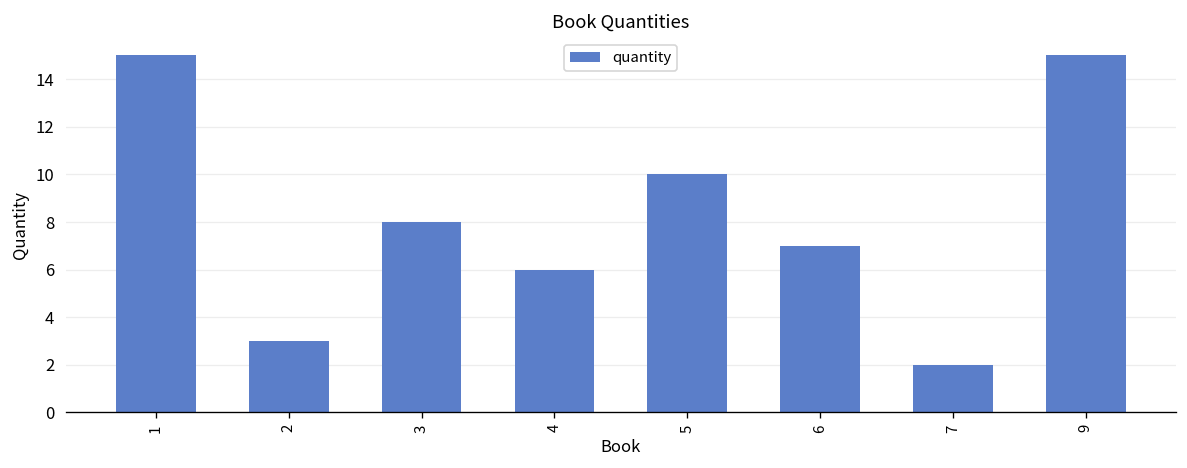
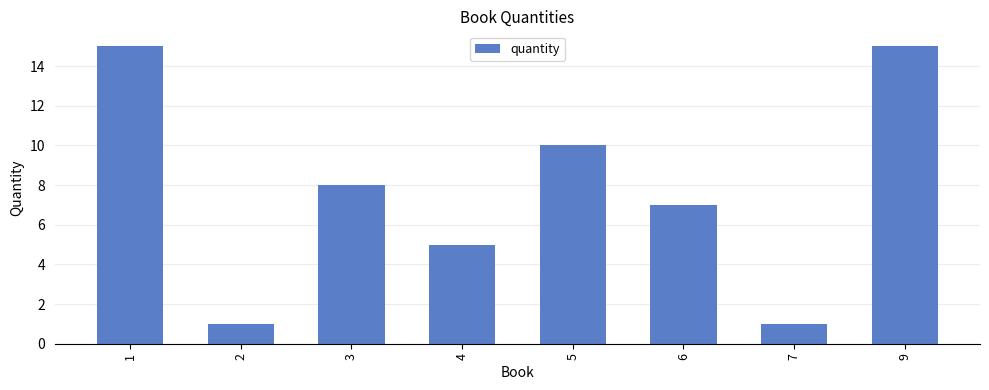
  {
    "1": 15,
-   "2": 3,
+   "2": 1,
    "3": 8,
-   "4": 6,
+   "4": 5,
    "5": 10,
    "6": 7,
-   "7": 2,
+   "7": 1,
    "9": 15
  }
